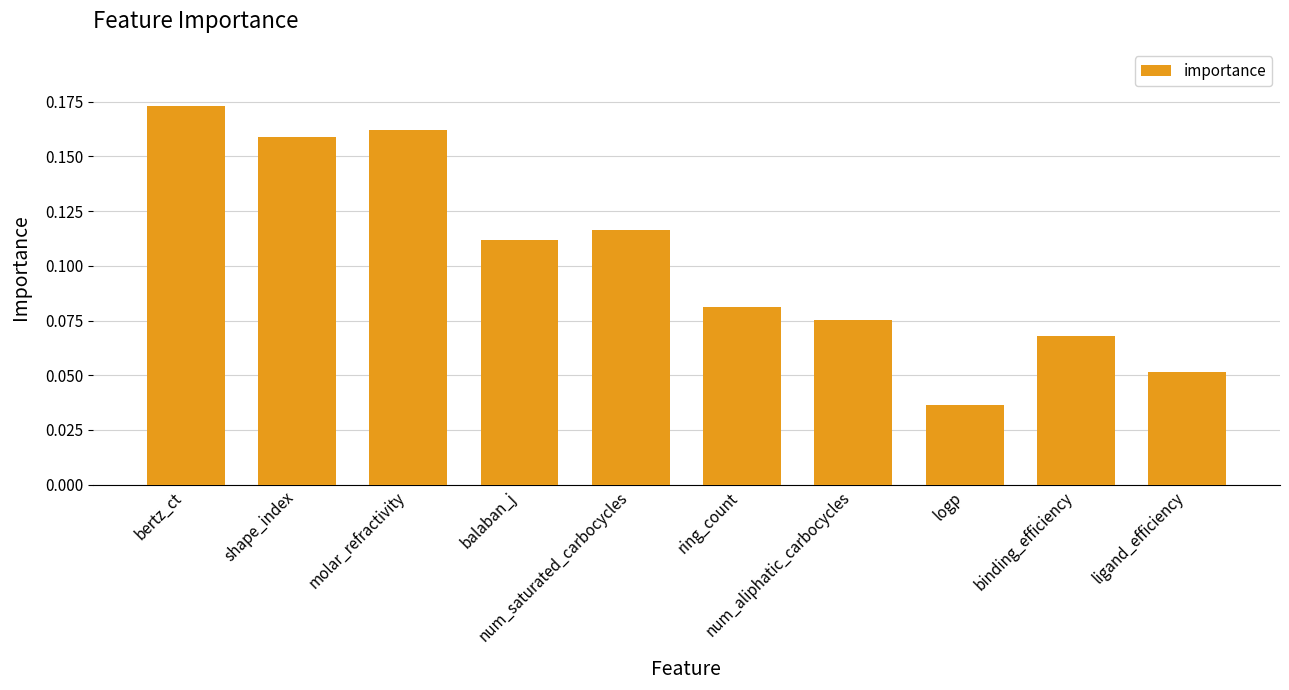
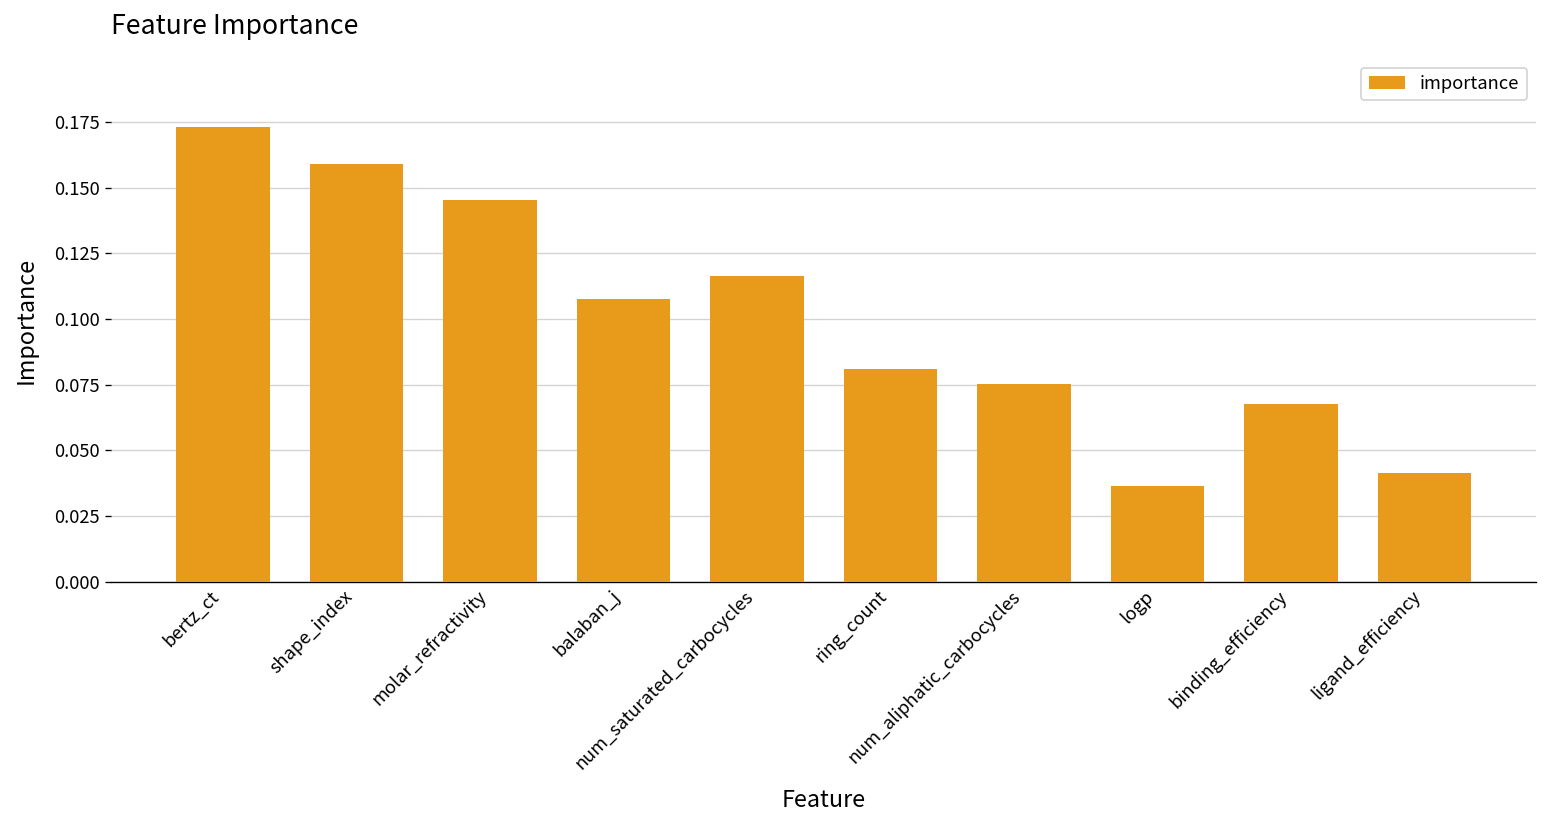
  {
    "bertz_ct": 0.173,
    "shape_index": 0.159,
-   "molar_refractivity": 0.162,
-   "balaban_j": 0.112,
+   "molar_refractivity": 0.145,
+   "balaban_j": 0.107,
    "num_saturated_carbocycles": 0.117,
    "ring_count": 0.081,
    "num_aliphatic_carbocycles": 0.075,
    "logp": 0.037,
    "binding_efficiency": 0.068,
-   "ligand_efficiency": 0.052
+   "ligand_efficiency": 0.041
  }
